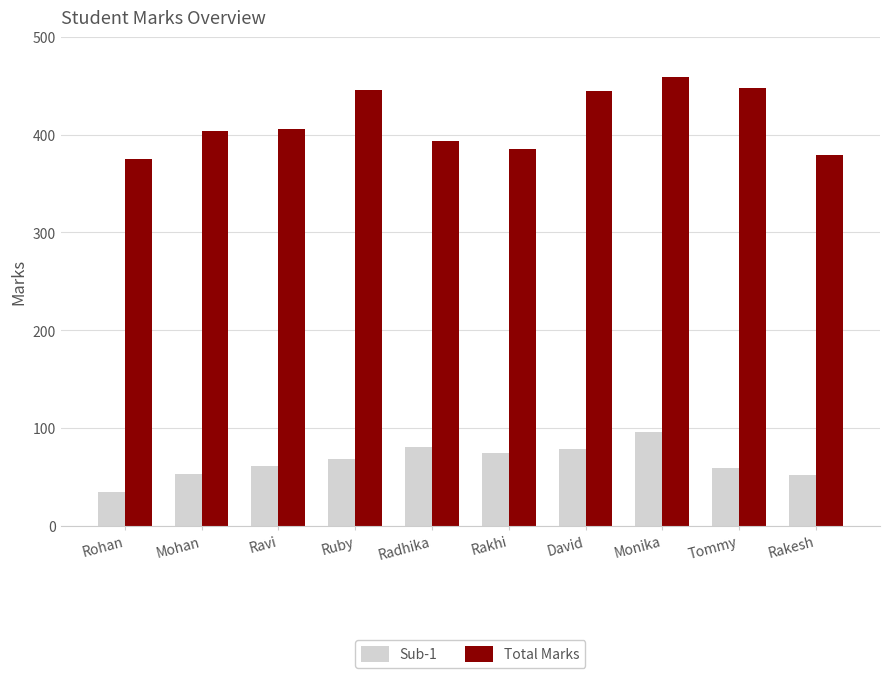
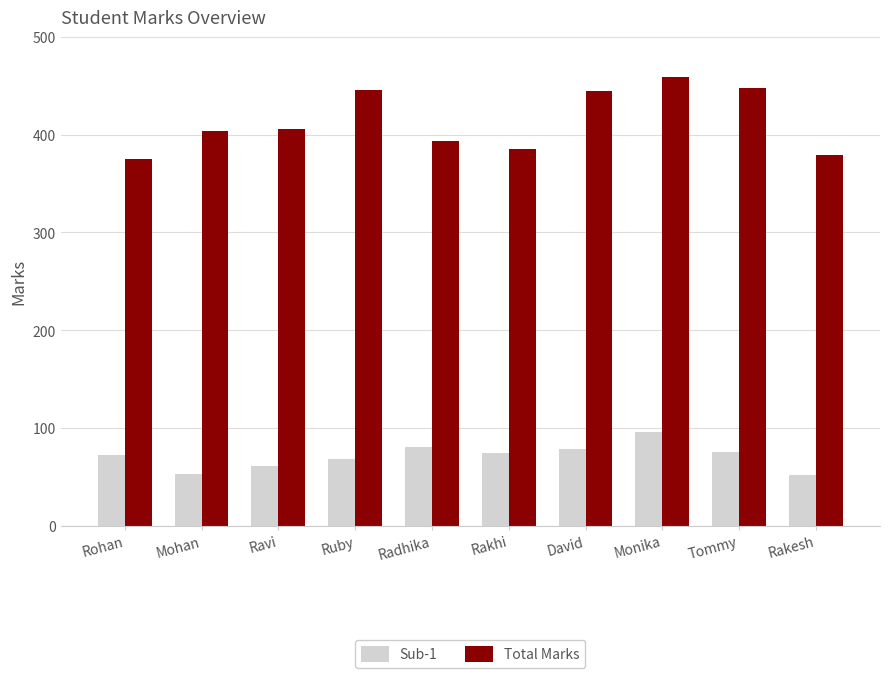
  {
    "Sub-1": {
-     "Rohan": 30,
+     "Rohan": 70,
      "Mohan": 50,
      "Ravi": 60,
      "Ruby": 70,
      "Radhika": 80,
      "Rakhi": 70,
      "David": 80,
      "Monika": 100,
-     "Tommy": 60,
+     "Tommy": 80,
      "Rakesh": 50
    },
    "Total Marks": {
      "Rohan": 380,
      "Mohan": 400,
      "Ravi": 410,
      "Ruby": 450,
      "Radhika": 390,
      "Rakhi": 390,
      "David": 450,
      "Monika": 460,
      "Tommy": 450,
      "Rakesh": 380
    }
  }
